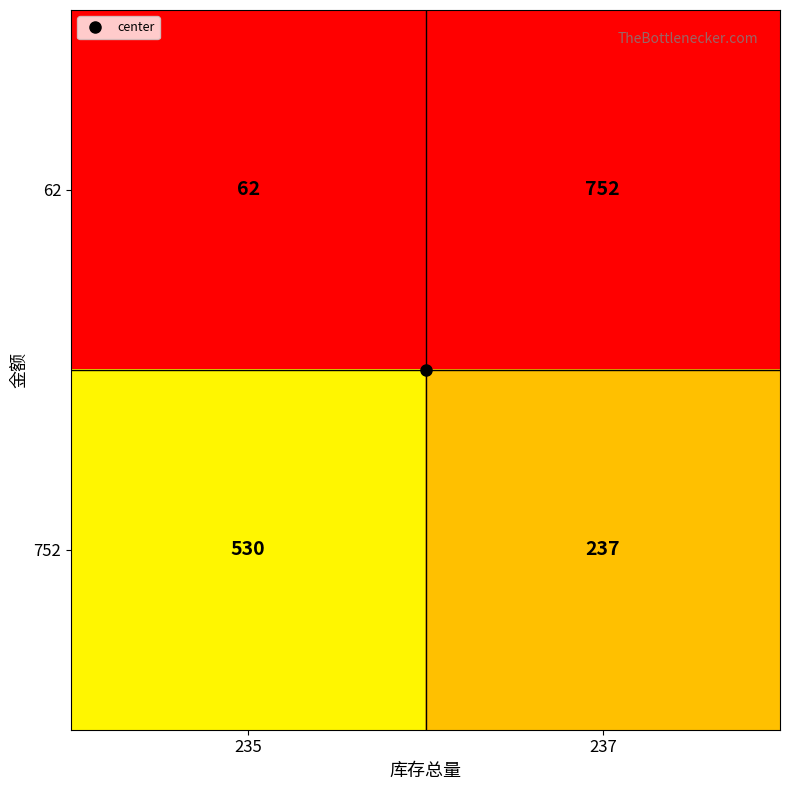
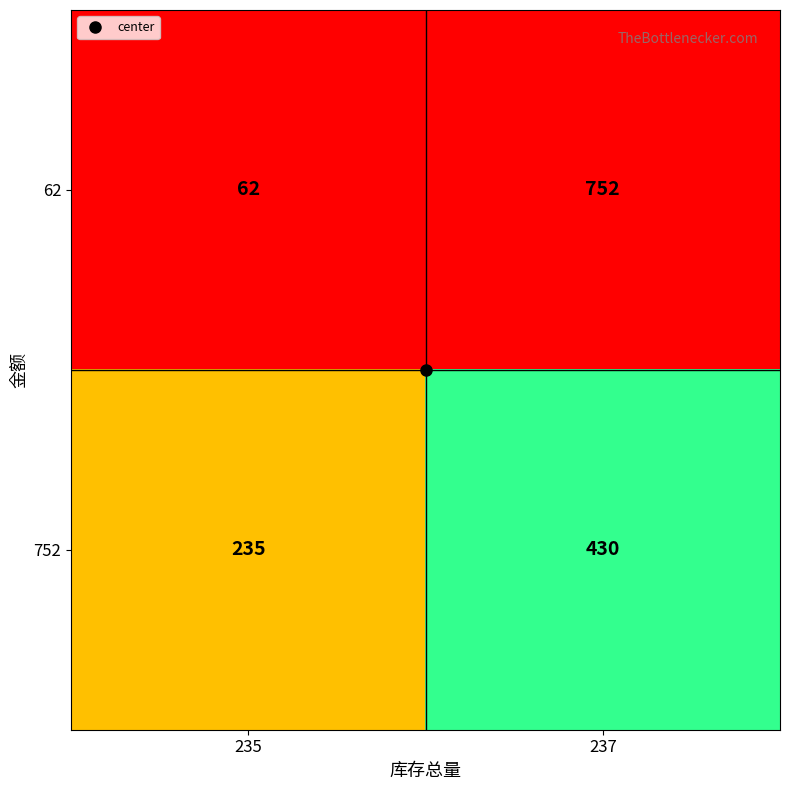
  {
    "62": {
      "235": 62
    },
    "752": {
-     "235": 530,
-     "237": 237
+     "235": 235,
+     "237": 430
    }
  }
